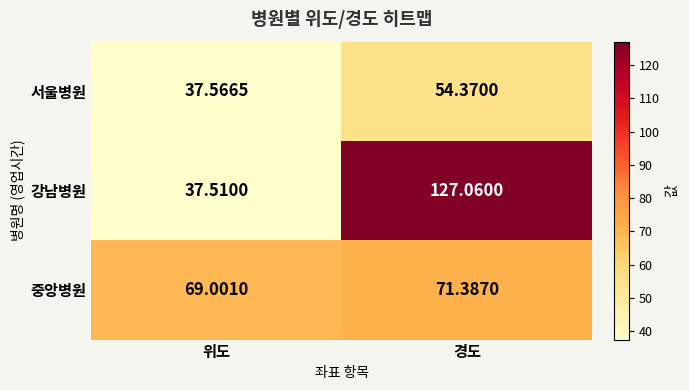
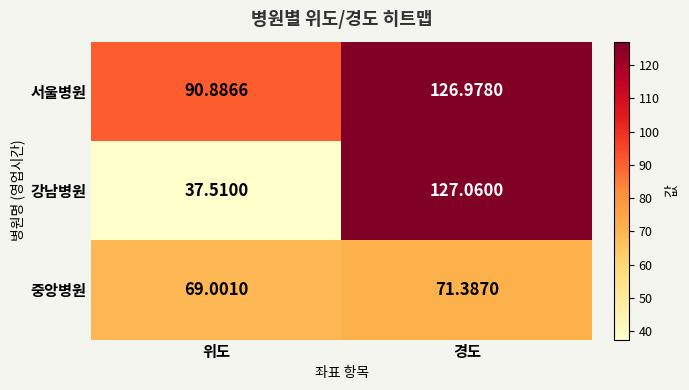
  {
    "서울병원": {
-     "위도": 37.5665,
-     "경도": 54.3700
+     "위도": 90.8866,
+     "경도": 126.9780
    },
    "강남병원": {
      "위도": 37.5100,
      "경도": 127.0600
    },
    "중앙병원": {
      "위도": 69.0010,
      "경도": 71.3870
    }
  }
